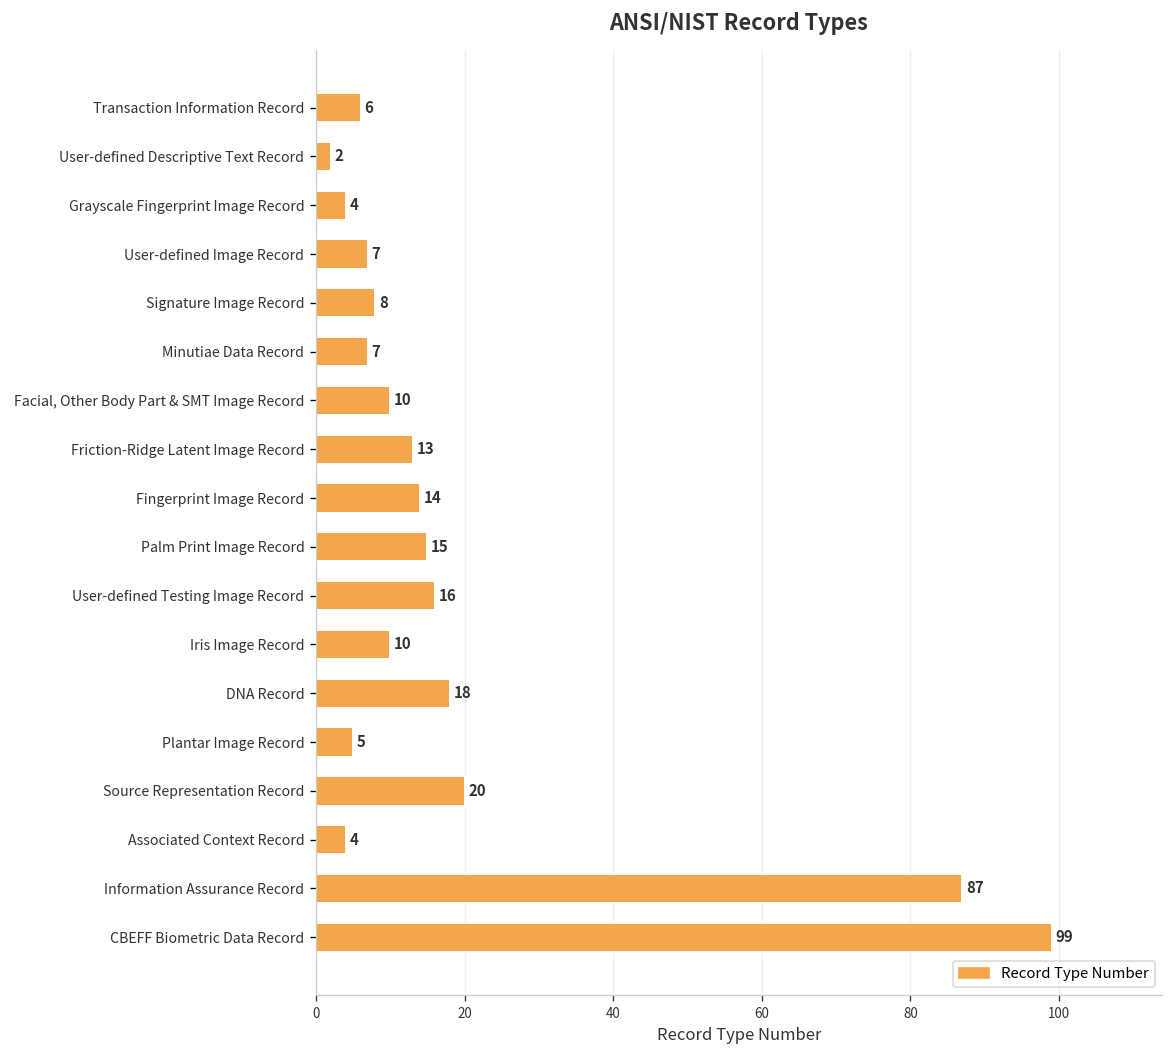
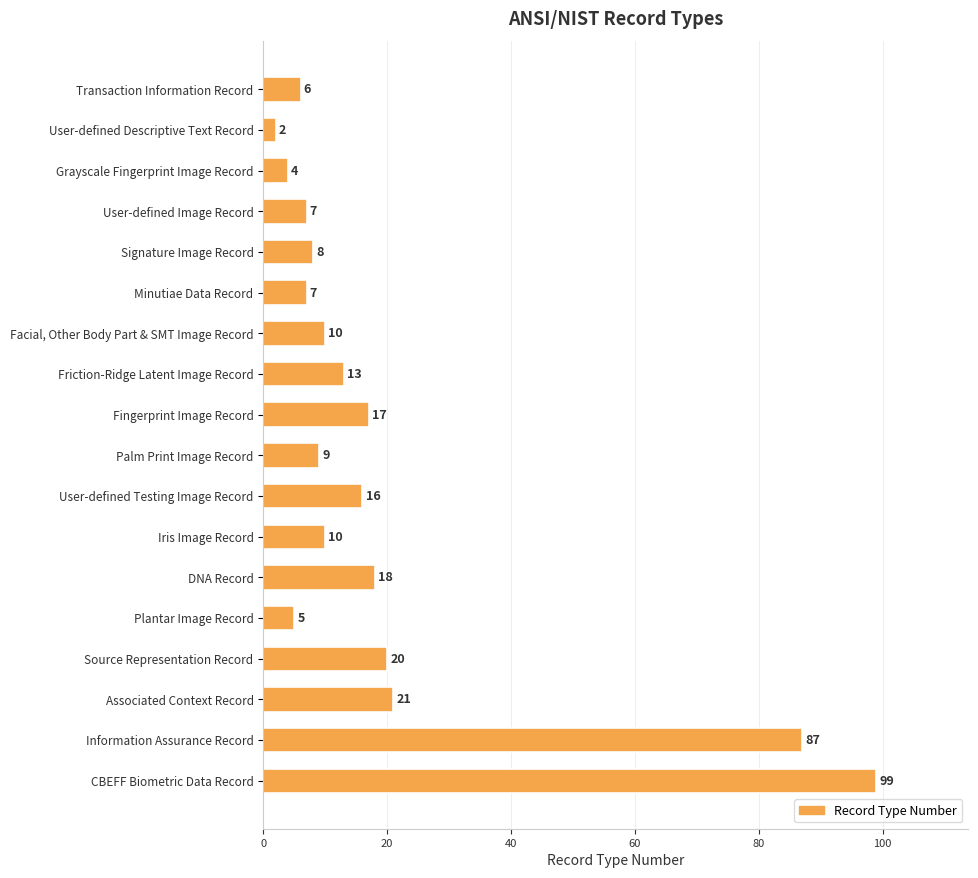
  {
    "Transaction Information Record": 6,
    "User-defined Descriptive Text Record": 2,
    "Grayscale Fingerprint Image Record": 4,
    "User-defined Image Record": 7,
    "Signature Image Record": 8,
    "Minutiae Data Record": 7,
    "Facial, Other Body Part & SMT Image Record": 10,
    "Friction-Ridge Latent Image Record": 13,
-   "Fingerprint Image Record": 14,
-   "Palm Print Image Record": 15,
+   "Fingerprint Image Record": 17,
+   "Palm Print Image Record": 9,
    "User-defined Testing Image Record": 16,
    "Iris Image Record": 10,
    "DNA Record": 18,
    "Plantar Image Record": 5,
    "Source Representation Record": 20,
-   "Associated Context Record": 4,
+   "Associated Context Record": 21,
    "Information Assurance Record": 87,
    "CBEFF Biometric Data Record": 99
  }
